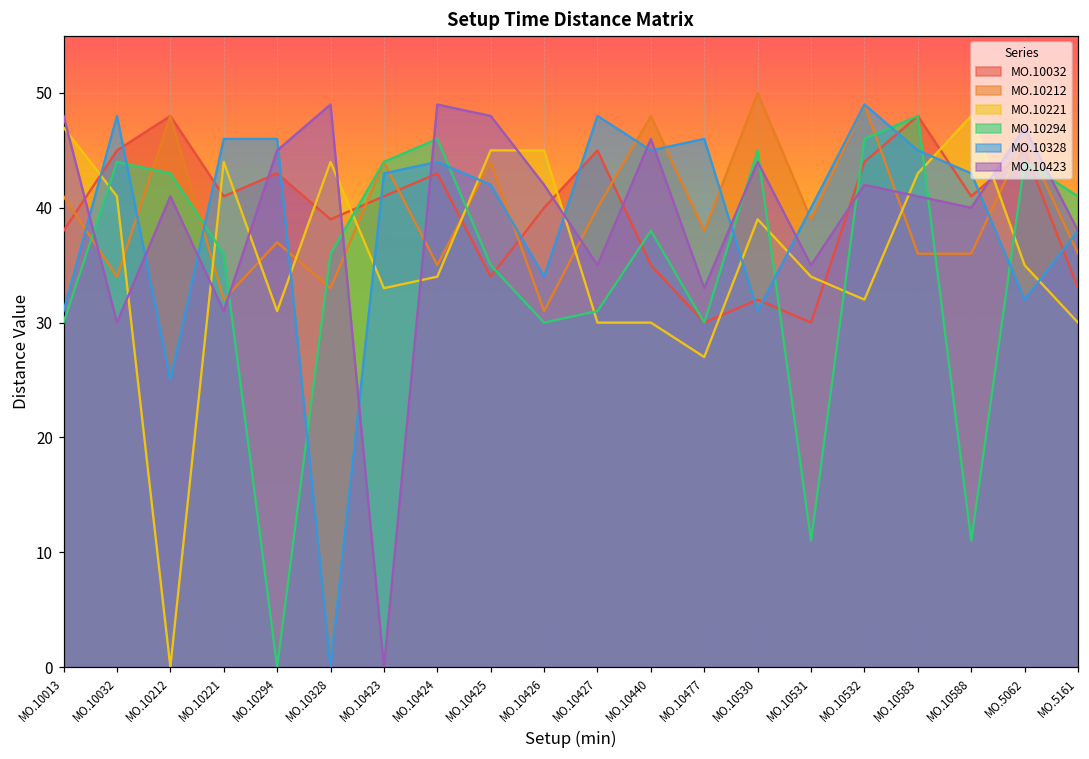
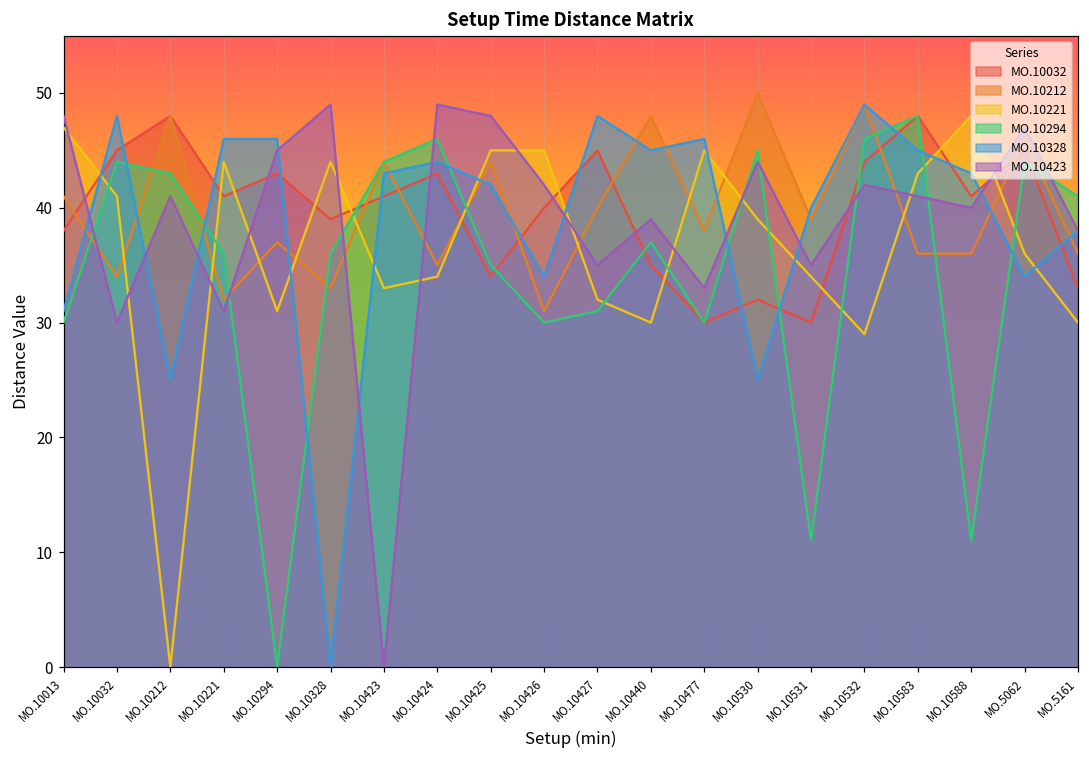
  {
    "MO.10221": {
      "MO.10013": 47,
      "MO.10032": 41,
      "MO.10212": 0,
      "MO.10221": 44,
      "MO.10294": 31,
      "MO.10328": 44,
      "MO.10423": 33,
      "MO.10424": 34,
      "MO.10425": 45,
      "MO.10426": 45,
-     "MO.10427": 30,
+     "MO.10427": 32,
      "MO.10440": 30,
-     "MO.10477": 27,
+     "MO.10477": 45,
      "MO.10530": 39,
      "MO.10531": 34,
-     "MO.10532": 32,
+     "MO.10532": 29,
      "MO.10583": 43,
      "MO.10588": 48,
-     "MO.5062": 35,
+     "MO.5062": 36,
      "MO.5161": 30
    },
    "MO.10294": {
      "MO.10013": 30,
      "MO.10032": 44,
      "MO.10212": 43,
      "MO.10221": 36,
      "MO.10294": 0,
      "MO.10328": 36,
      "MO.10424": 46,
      "MO.10425": 35,
      "MO.10426": 30,
      "MO.10427": 31,
-     "MO.10440": 38,
+     "MO.10440": 37,
      "MO.10530": 45,
      "MO.10531": 11,
      "MO.10532": 46,
      "MO.10588": 11,
      "MO.5161": 41
    },
    "MO.10328": {
      "MO.10013": 31,
      "MO.10032": 48,
      "MO.10212": 25,
      "MO.10221": 46,
      "MO.10294": 46,
      "MO.10328": 0,
      "MO.10423": 43,
      "MO.10424": 44,
      "MO.10425": 42,
      "MO.10426": 34,
      "MO.10427": 48,
      "MO.10440": 45,
      "MO.10477": 46,
-     "MO.10530": 31,
+     "MO.10530": 25,
      "MO.10531": 40,
      "MO.10583": 45,
      "MO.10588": 43,
-     "MO.5062": 32
+     "MO.5062": 34
    },
    "MO.10423": {
      "MO.10013": 48,
      "MO.10032": 30,
      "MO.10212": 41,
      "MO.10221": 31,
      "MO.10294": 45,
      "MO.10328": 49,
      "MO.10423": 0,
      "MO.10424": 49,
      "MO.10425": 48,
      "MO.10426": 42,
      "MO.10427": 35,
-     "MO.10440": 46,
+     "MO.10440": 39,
      "MO.10477": 33,
      "MO.10530": 44,
      "MO.10531": 35,
      "MO.10532": 42,
      "MO.10583": 41,
      "MO.10588": 40
    }
  }
